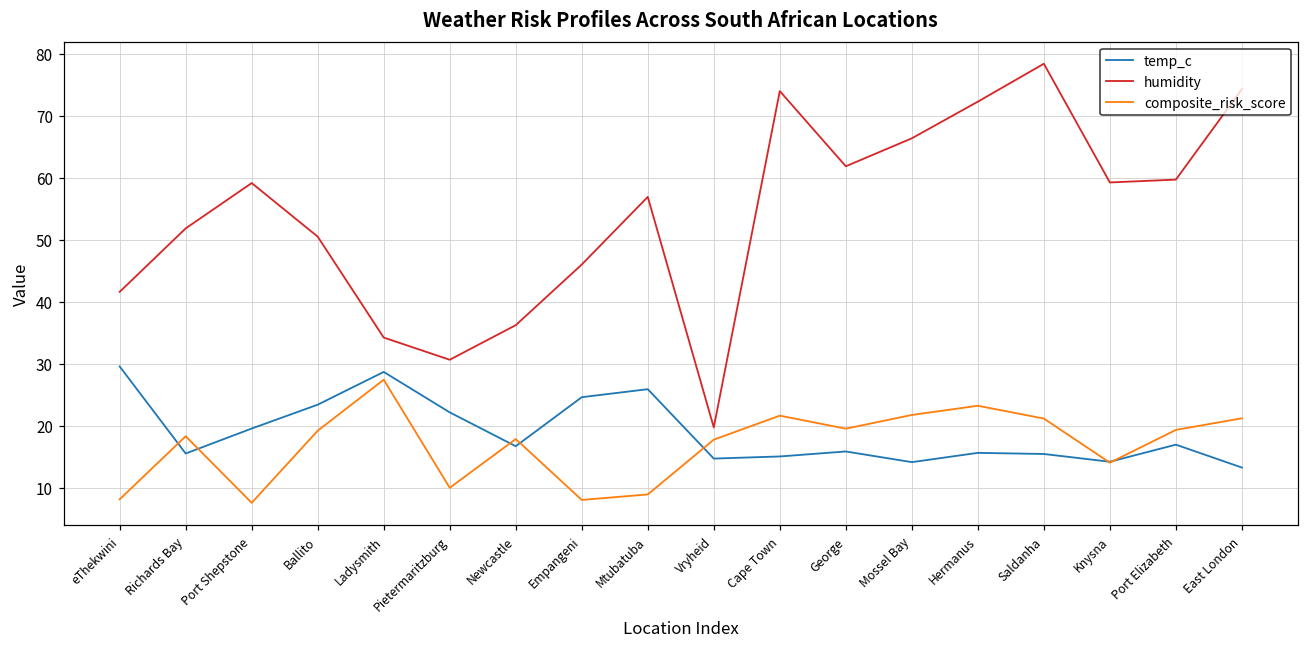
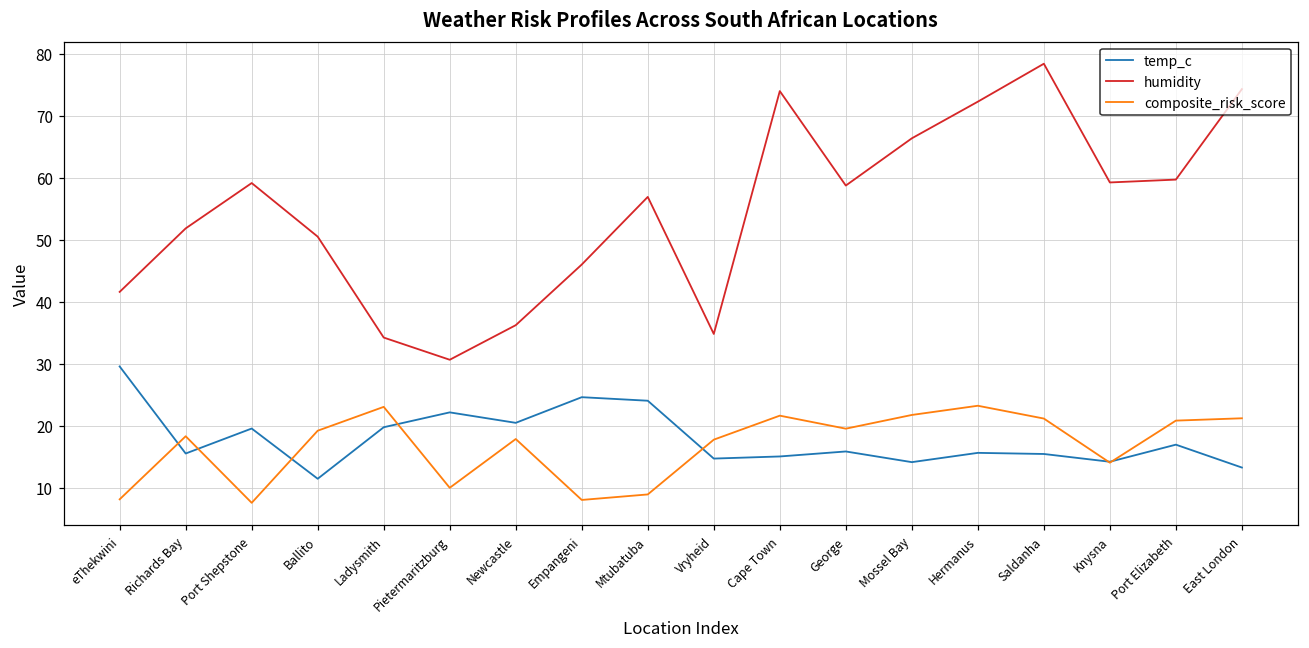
  {
    "temp_c": {
      "eThekwini": 30,
      "Richards Bay": 15,
      "Port Shepstone": 20,
-     "Ballito": 23,
-     "Ladysmith": 29,
+     "Ballito": 11,
+     "Ladysmith": 20,
      "Pietermaritzburg": 22,
-     "Newcastle": 17,
+     "Newcastle": 20,
      "Empangeni": 25,
-     "Mtubatuba": 26,
+     "Mtubatuba": 24,
      "Vryheid": 15,
      "Cape Town": 15,
      "George": 16,
      "Mossel Bay": 14,
      "Hermanus": 16,
      "Saldanha": 15,
      "Port Elizabeth": 17,
      "East London": 13
    },
    "humidity": {
      "eThekwini": 42,
      "Richards Bay": 52,
      "Port Shepstone": 59,
      "Ballito": 51,
      "Ladysmith": 34,
      "Pietermaritzburg": 31,
      "Newcastle": 36,
      "Empangeni": 46,
      "Mtubatuba": 57,
-     "Vryheid": 20,
+     "Vryheid": 35,
      "Cape Town": 74,
-     "George": 62,
+     "George": 59,
      "Mossel Bay": 66,
      "Hermanus": 72,
      "Saldanha": 78,
      "Knysna": 59,
      "Port Elizabeth": 60
    },
    "composite_risk_score": {
      "eThekwini": 8,
      "Richards Bay": 18,
      "Port Shepstone": 8,
      "Ballito": 19,
-     "Ladysmith": 27,
+     "Ladysmith": 23,
      "Pietermaritzburg": 10,
      "Newcastle": 18,
      "Empangeni": 8,
      "Mtubatuba": 9,
      "Vryheid": 18,
      "Cape Town": 22,
      "George": 19,
      "Mossel Bay": 22,
      "Hermanus": 23,
      "Saldanha": 21,
-     "Port Elizabeth": 19,
+     "Port Elizabeth": 21,
      "East London": 21
    }
  }
